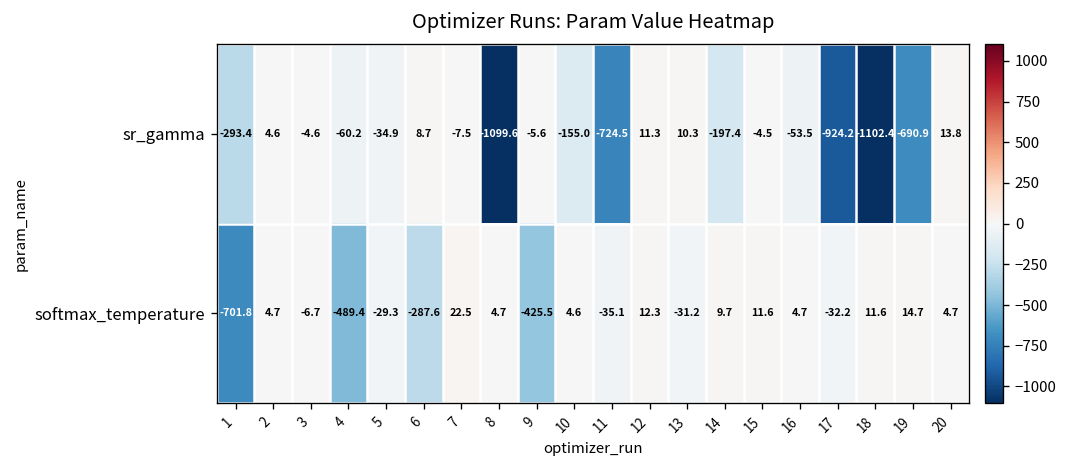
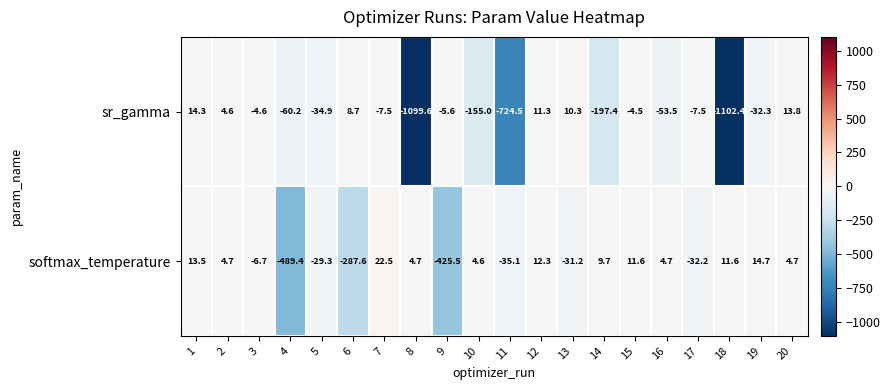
  {
    "sr_gamma": {
-     "1": -293.4,
+     "1": 14.3,
      "2": 4.6,
      "3": -4.6,
      "4": -60.2,
      "5": -34.9,
      "6": 8.7,
      "7": -7.5,
      "8": -1099.6,
      "9": -5.6,
      "10": -155.0,
      "11": -724.5,
      "12": 11.3,
      "13": 10.3,
      "14": -197.4,
      "15": -4.5,
      "16": -53.5,
-     "17": -924.2,
+     "17": -7.5,
      "18": -1102.4,
-     "19": -690.9,
+     "19": -32.3,
      "20": 13.8
    },
    "softmax_temperature": {
-     "1": -701.8,
+     "1": 13.5,
      "2": 4.7,
      "3": -6.7,
      "4": -489.4,
      "5": -29.3,
      "6": -287.6,
      "7": 22.5,
      "8": 4.7,
      "9": -425.5,
      "10": 4.6,
      "11": -35.1,
      "12": 12.3,
      "13": -31.2,
      "14": 9.7,
      "15": 11.6,
      "16": 4.7,
      "17": -32.2,
      "18": 11.6,
      "19": 14.7,
      "20": 4.7
    }
  }
